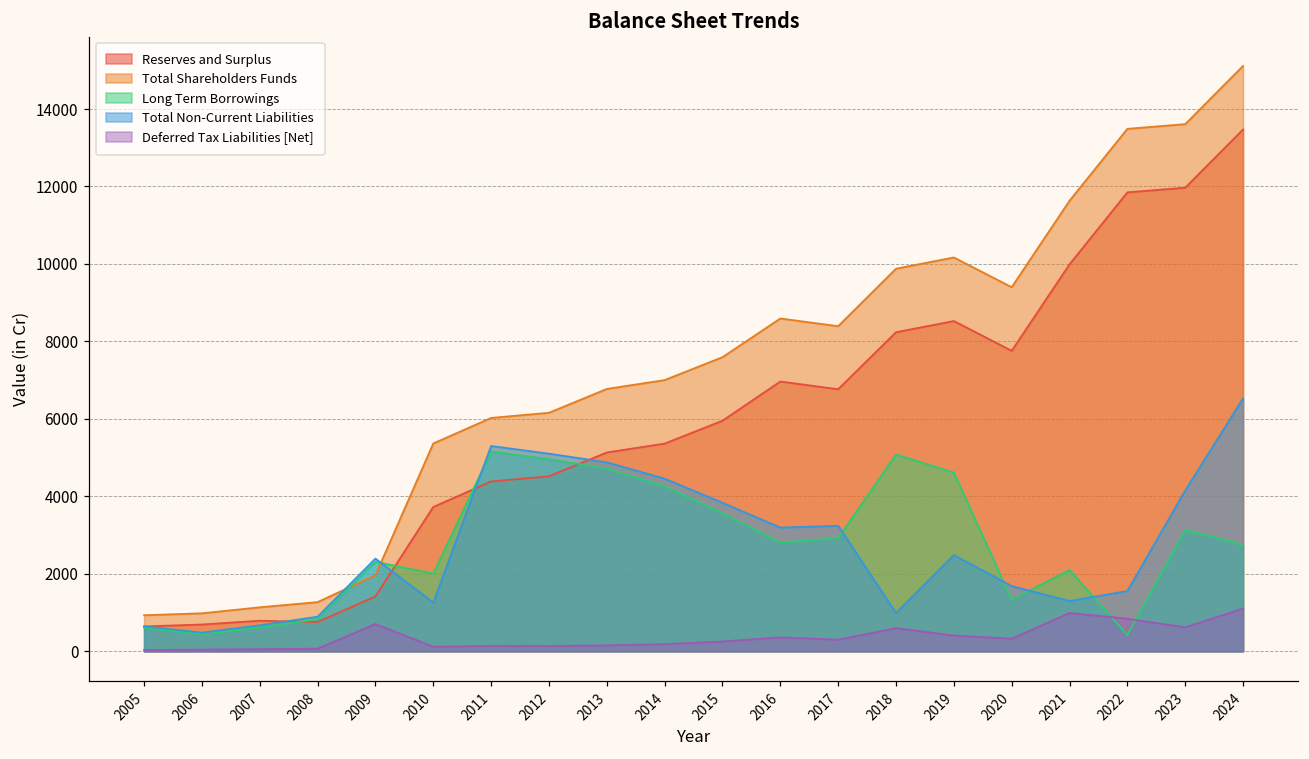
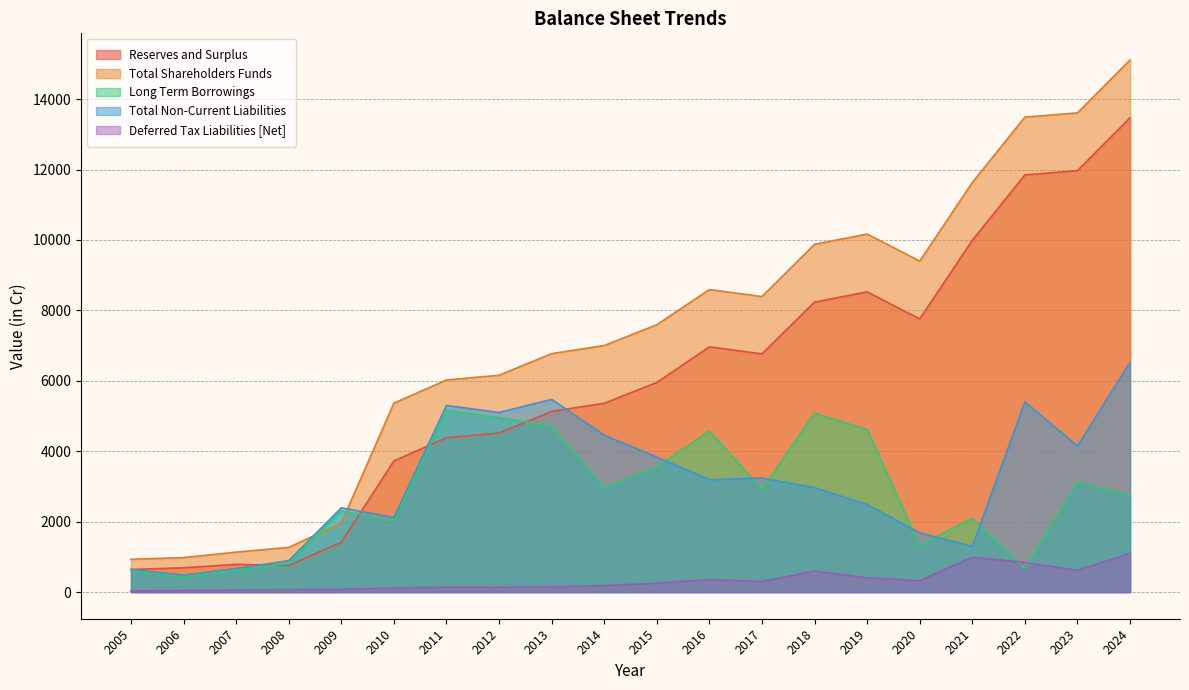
  {
    "Long Term Borrowings": {
      "2009": 2300,
      "2010": 2000,
      "2011": 5200,
      "2012": 5000,
      "2013": 4700,
-     "2014": 4300,
+     "2014": 3000,
      "2015": 3600,
-     "2016": 2800,
+     "2016": 4600,
      "2017": 2900,
      "2018": 5100,
      "2019": 4600,
      "2020": 1300,
      "2021": 2100,
-     "2022": 400,
+     "2022": 700,
      "2023": 3100,
      "2024": 2700
    },
    "Total Non-Current Liabilities": {
      "2009": 2400,
-     "2010": 1300,
+     "2010": 2100,
      "2011": 5300,
      "2012": 5100,
-     "2013": 4900,
+     "2013": 5500,
      "2014": 4500,
      "2015": 3800,
      "2016": 3200,
      "2017": 3200,
-     "2018": 1000,
+     "2018": 3000,
      "2019": 2500,
      "2020": 1700,
      "2021": 1300,
-     "2022": 1600,
+     "2022": 5400,
      "2023": 4200,
      "2024": 6500
    },
    "Deferred Tax Liabilities [Net]": {
      "2005": 0,
      "2006": 0,
      "2007": 100,
      "2008": 100,
-     "2009": 700,
+     "2009": 100,
      "2010": 100,
      "2011": 100,
      "2012": 100,
      "2013": 200,
      "2014": 200,
      "2015": 300,
      "2016": 400,
      "2017": 300,
      "2018": 600,
      "2019": 400,
      "2020": 300,
      "2021": 1000,
      "2022": 800,
      "2023": 600,
      "2024": 1100
    }
  }
